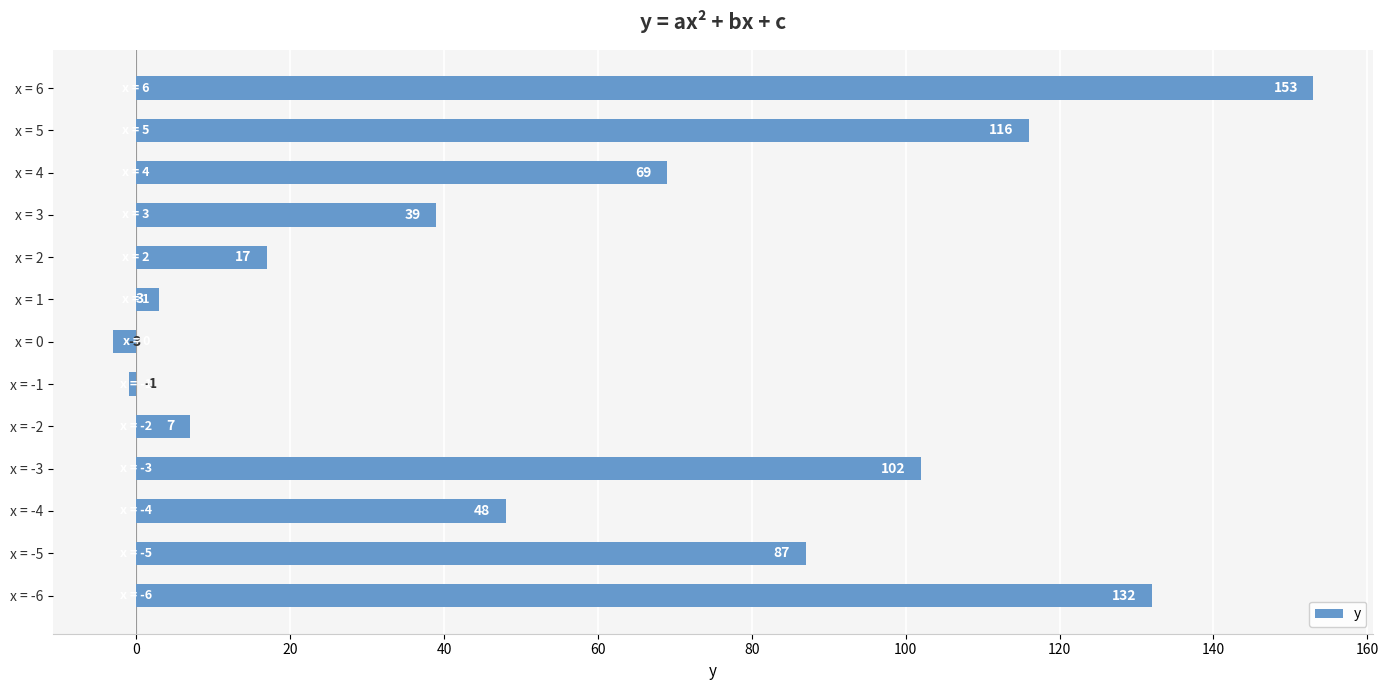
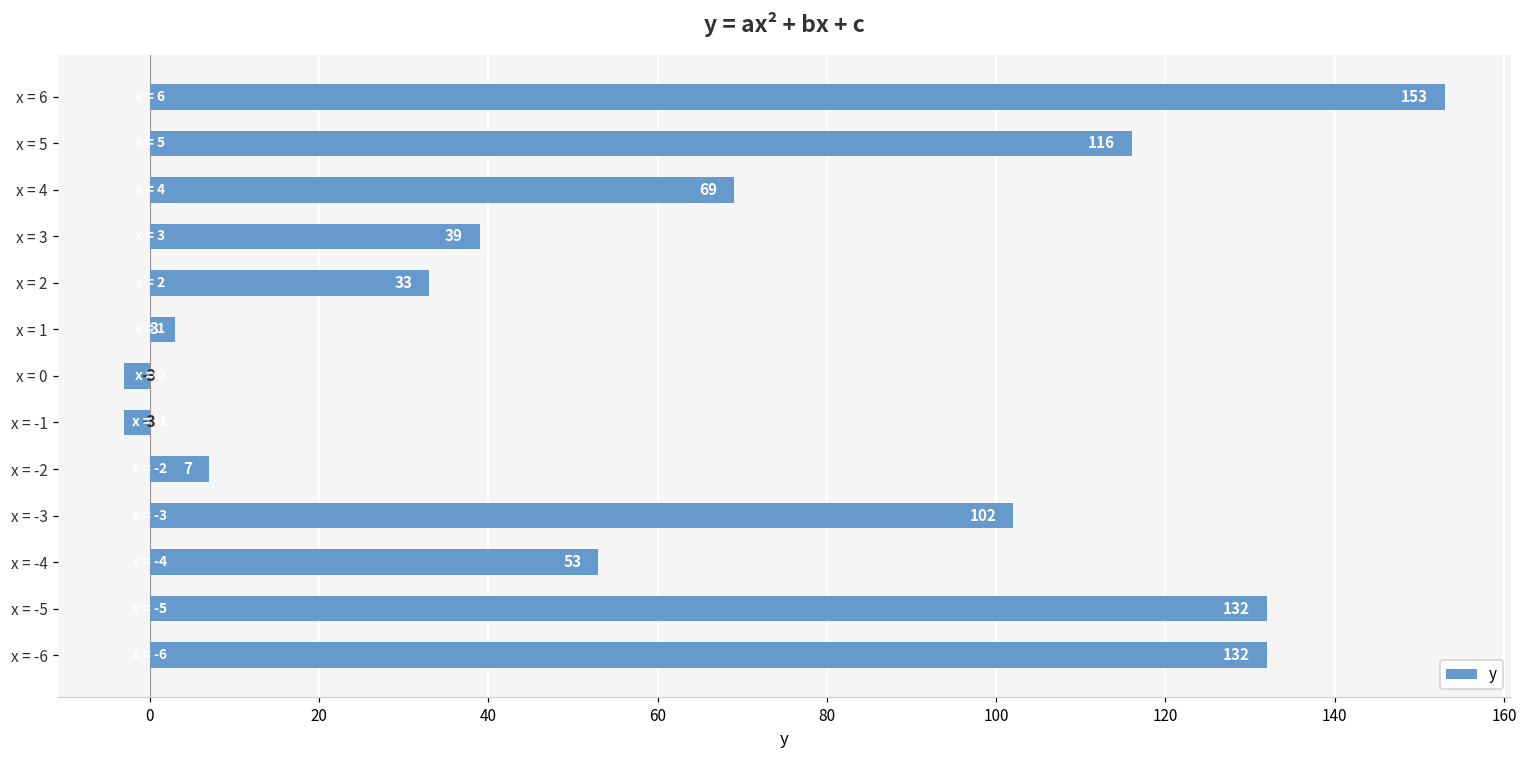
  {
    "x = 6": 153,
    "x = 5": 116,
    "x = 4": 69,
    "x = 3": 39,
-   "x = 2": 17,
-   "x = -1": -1,
+   "x = 2": 33,
+   "x = -1": -3,
    "x = -2": 7,
    "x = -3": 102,
-   "x = -4": 48,
-   "x = -5": 87,
+   "x = -4": 53,
+   "x = -5": 132,
    "x = -6": 132
  }
